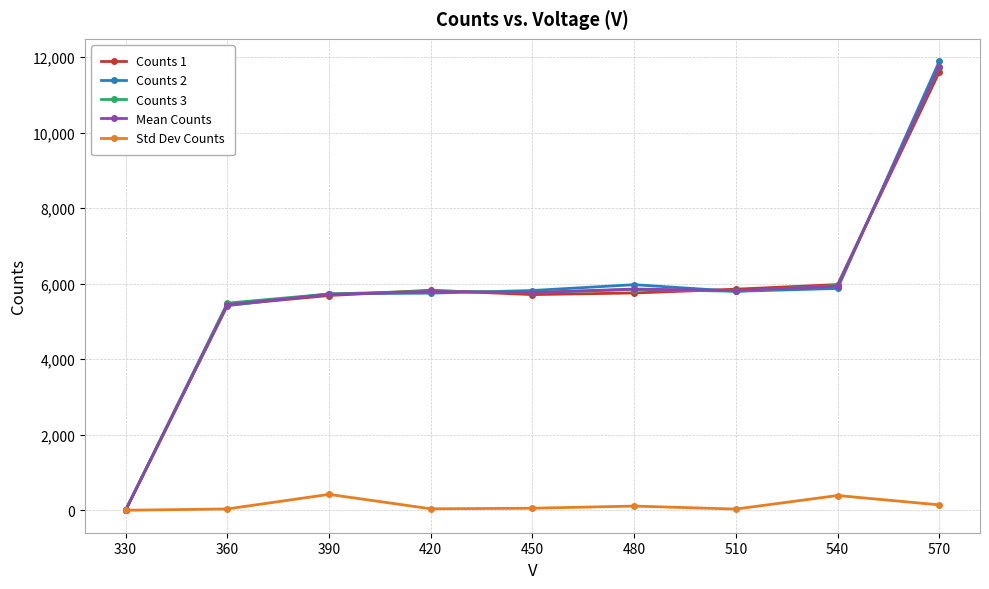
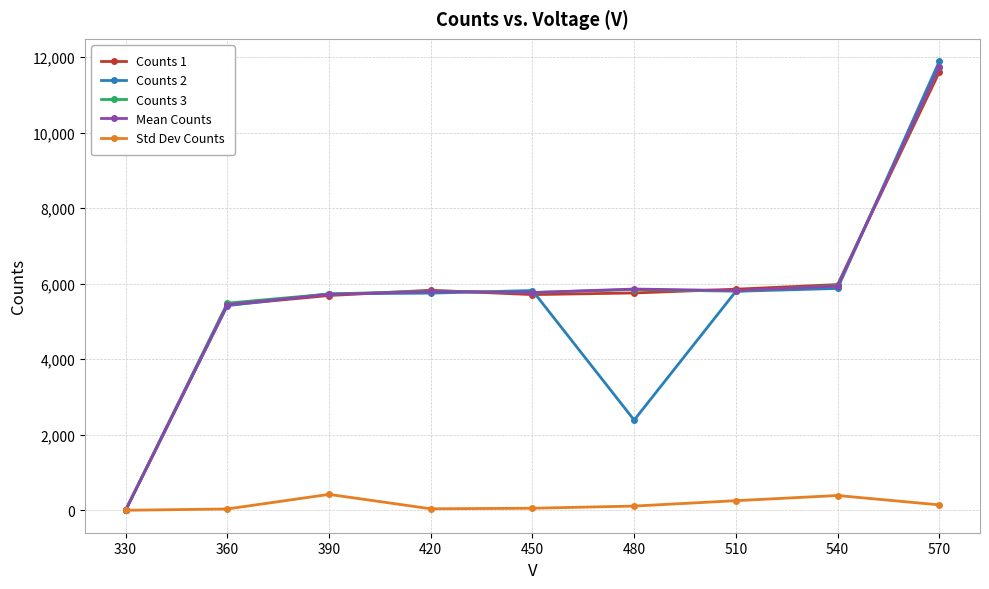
  {
    "Counts 1": {
      "480": "5,800",
      "570": "11,600"
    },
    "Counts 2": {
-     "480": "6,000",
+     "480": "2,400",
      "570": "11,900"
    },
    "Std Dev Counts": {
      "360": "0",
      "390": "400",
      "420": "0",
      "450": "100",
      "480": "100",
-     "510": "0",
+     "510": "300",
      "540": "400",
      "570": "100"
    }
  }
